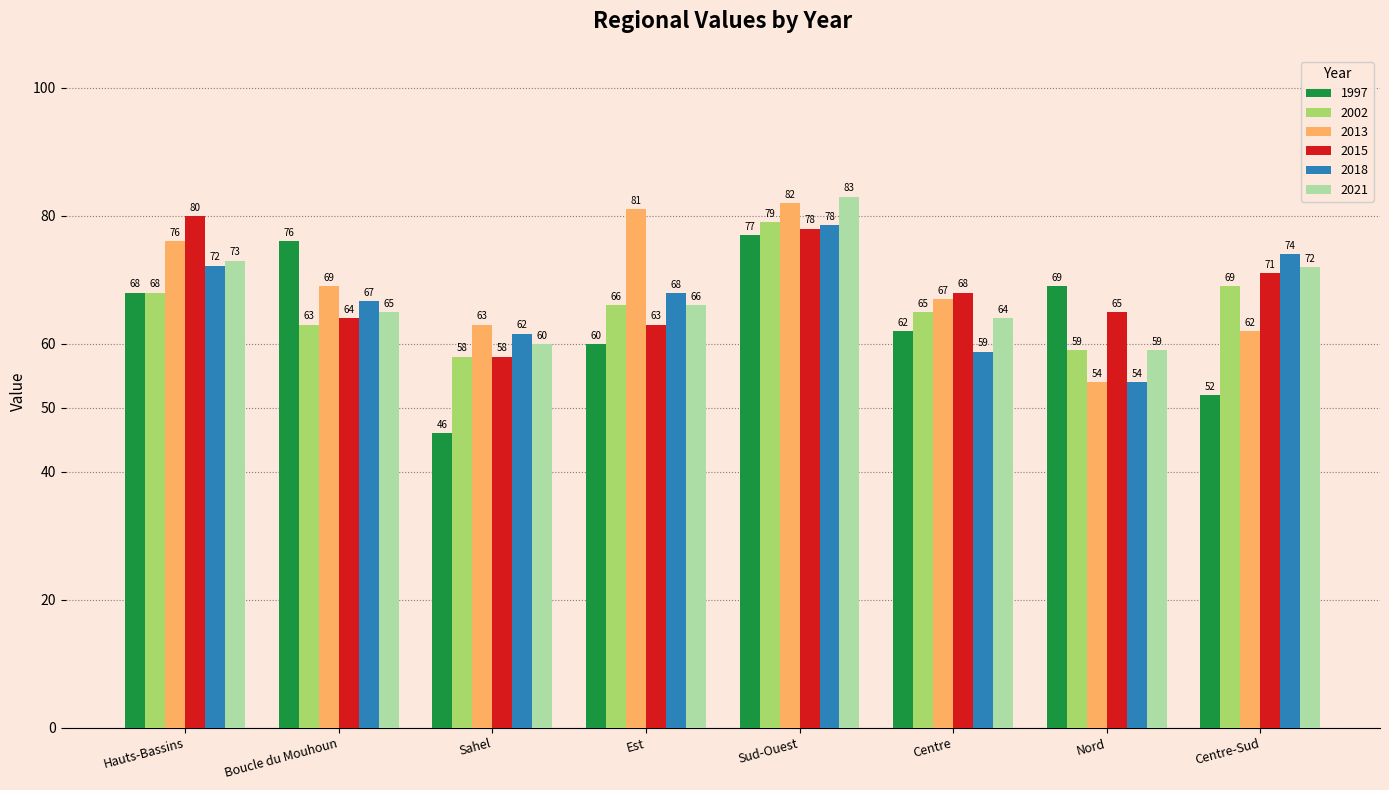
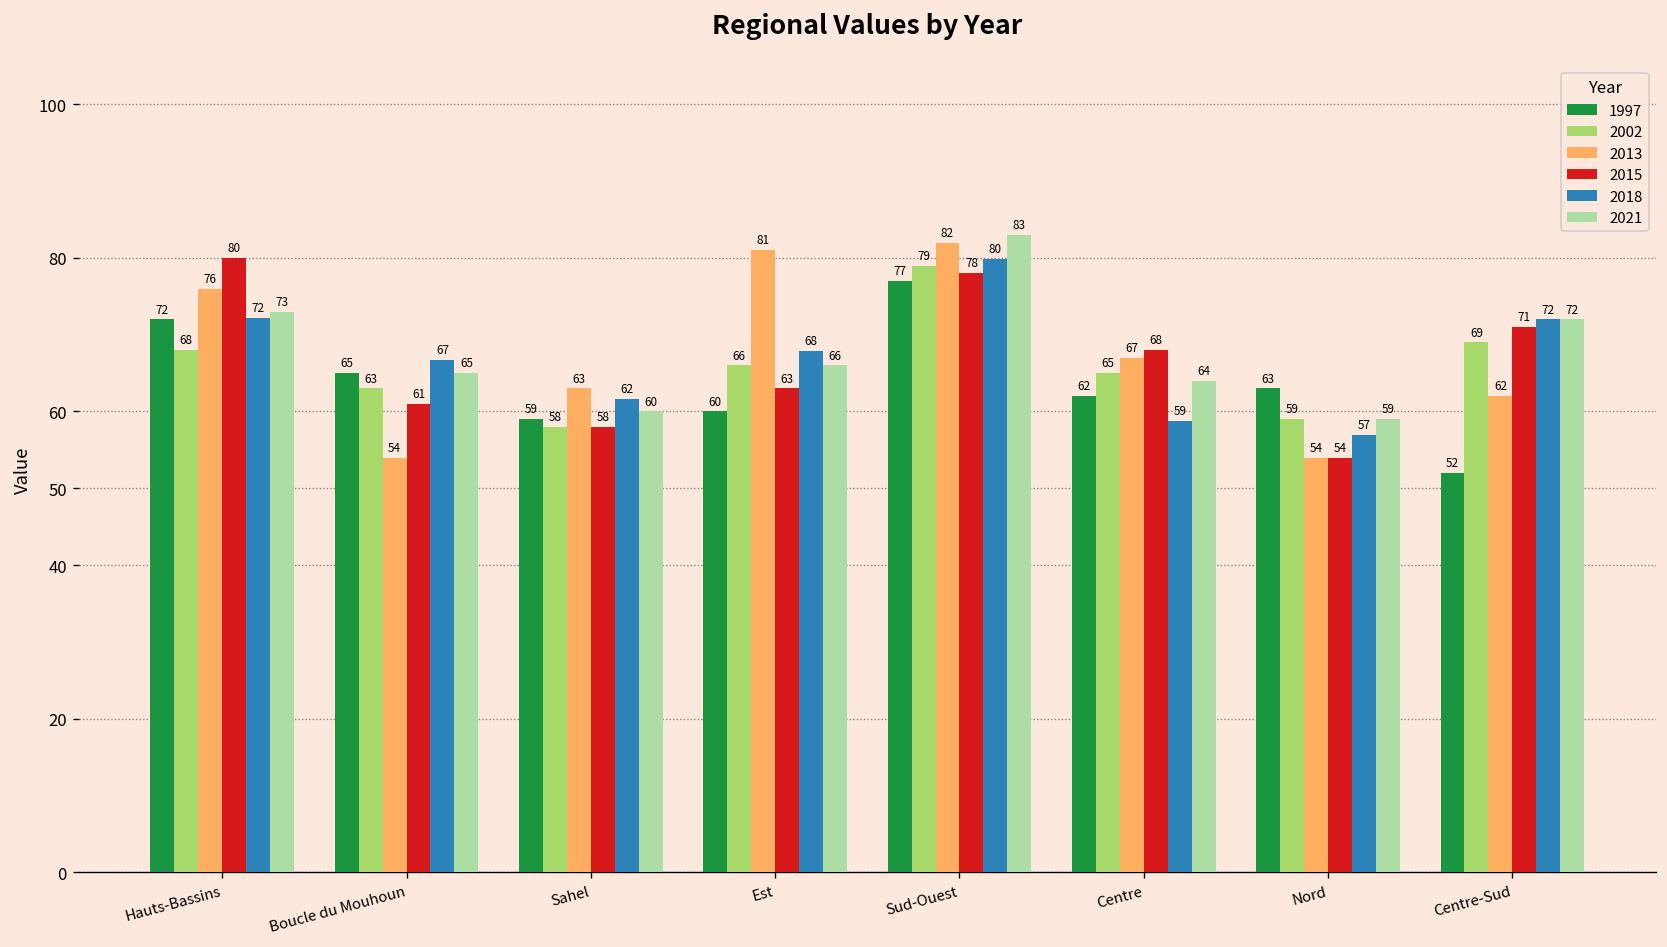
  {
    "1997": {
-     "Hauts-Bassins": 68,
-     "Boucle du Mouhoun": 76,
-     "Sahel": 46,
+     "Hauts-Bassins": 72,
+     "Boucle du Mouhoun": 65,
+     "Sahel": 59,
      "Est": 60,
      "Sud-Ouest": 77,
      "Centre": 62,
-     "Nord": 69,
+     "Nord": 63,
      "Centre-Sud": 52
    },
    "2013": {
      "Hauts-Bassins": 76,
-     "Boucle du Mouhoun": 69,
+     "Boucle du Mouhoun": 54,
      "Sahel": 63,
      "Est": 81,
      "Sud-Ouest": 82,
      "Centre": 67,
      "Nord": 54,
      "Centre-Sud": 62
    },
    "2015": {
      "Hauts-Bassins": 80,
-     "Boucle du Mouhoun": 64,
+     "Boucle du Mouhoun": 61,
      "Sahel": 58,
      "Est": 63,
      "Sud-Ouest": 78,
      "Centre": 68,
-     "Nord": 65,
+     "Nord": 54,
      "Centre-Sud": 71
    },
    "2018": {
      "Hauts-Bassins": 72,
      "Boucle du Mouhoun": 67,
      "Sahel": 62,
      "Est": 68,
-     "Sud-Ouest": 78,
+     "Sud-Ouest": 80,
      "Centre": 59,
-     "Nord": 54,
-     "Centre-Sud": 74
+     "Nord": 57,
+     "Centre-Sud": 72
    }
  }
